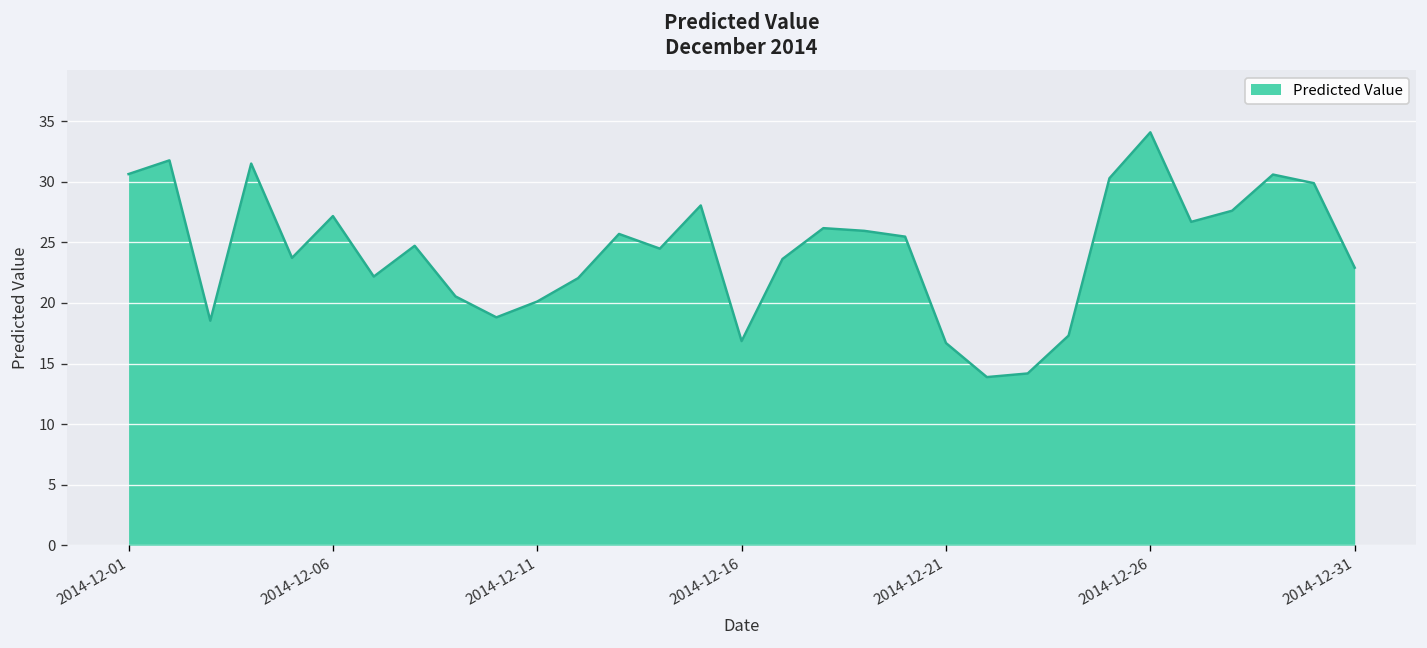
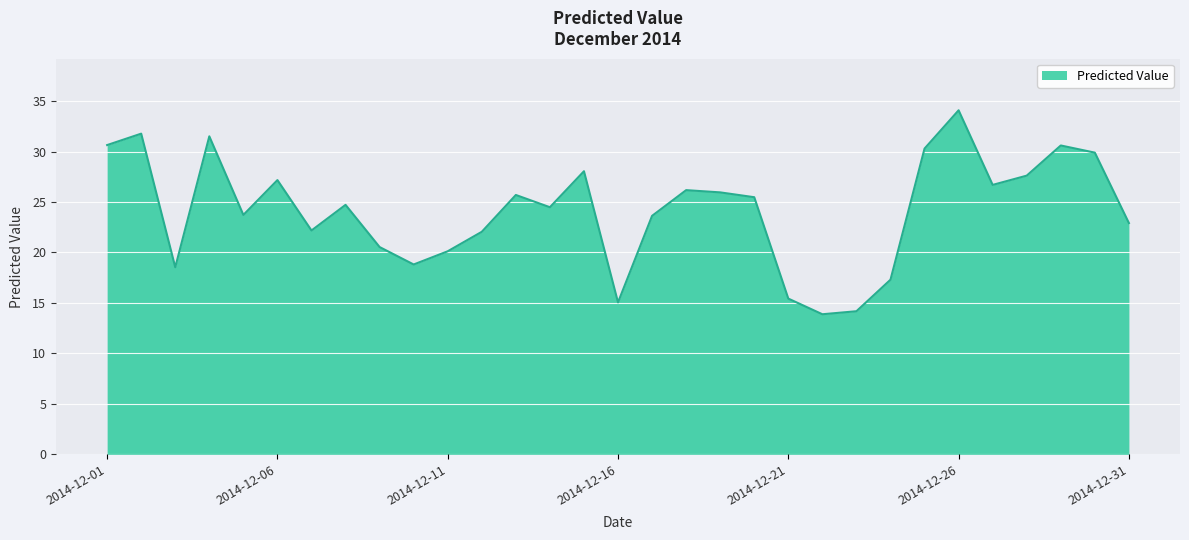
  {
    "2014-12-01": 30.6,
    "2014-12-06": 27.2,
    "2014-12-11": 20.1,
-   "2014-12-16": 16.9,
-   "2014-12-21": 16.7,
+   "2014-12-16": 15.1,
+   "2014-12-21": 15.4,
    "2014-12-26": 34.1,
    "2014-12-31": 22.9
  }
